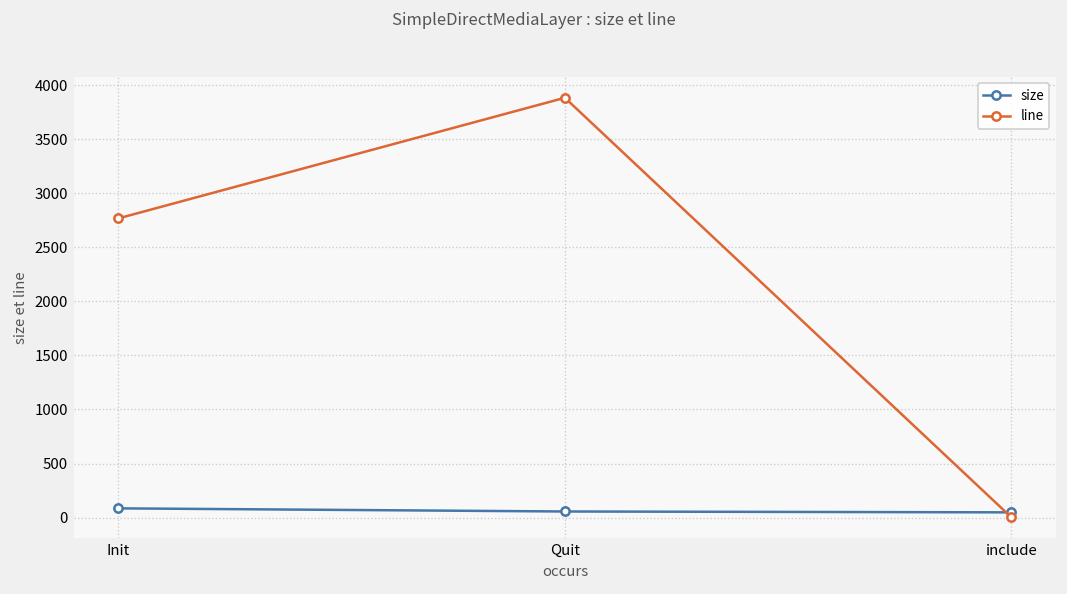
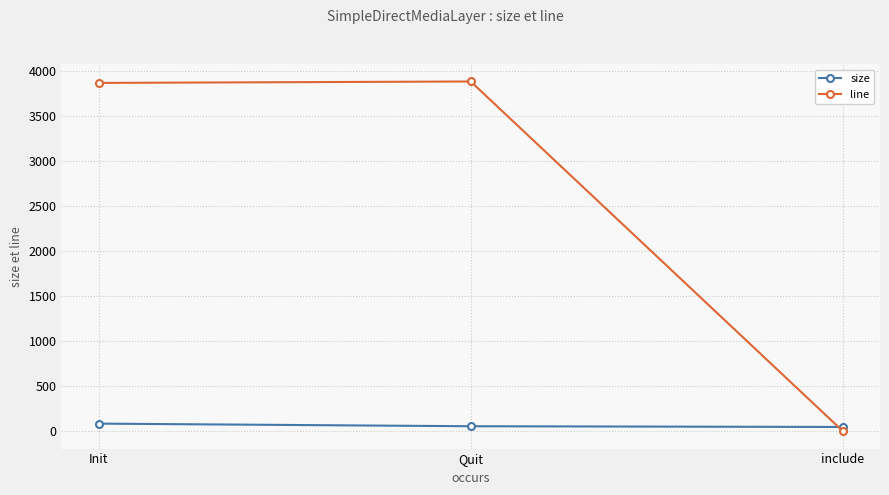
  {
    "size": {
      "Init": 100,
      "Quit": 100,
      "include": 0
    },
    "line": {
-     "Init": 2800,
+     "Init": 3900,
      "Quit": 3900,
      "include": 0
    }
  }
